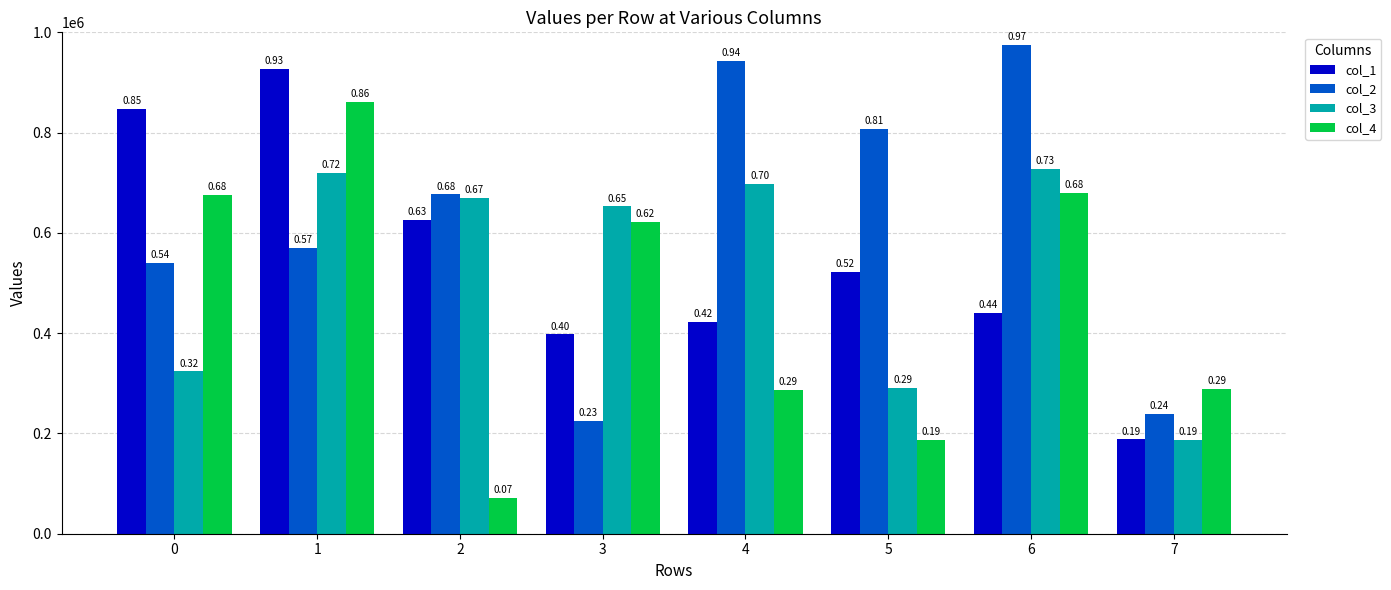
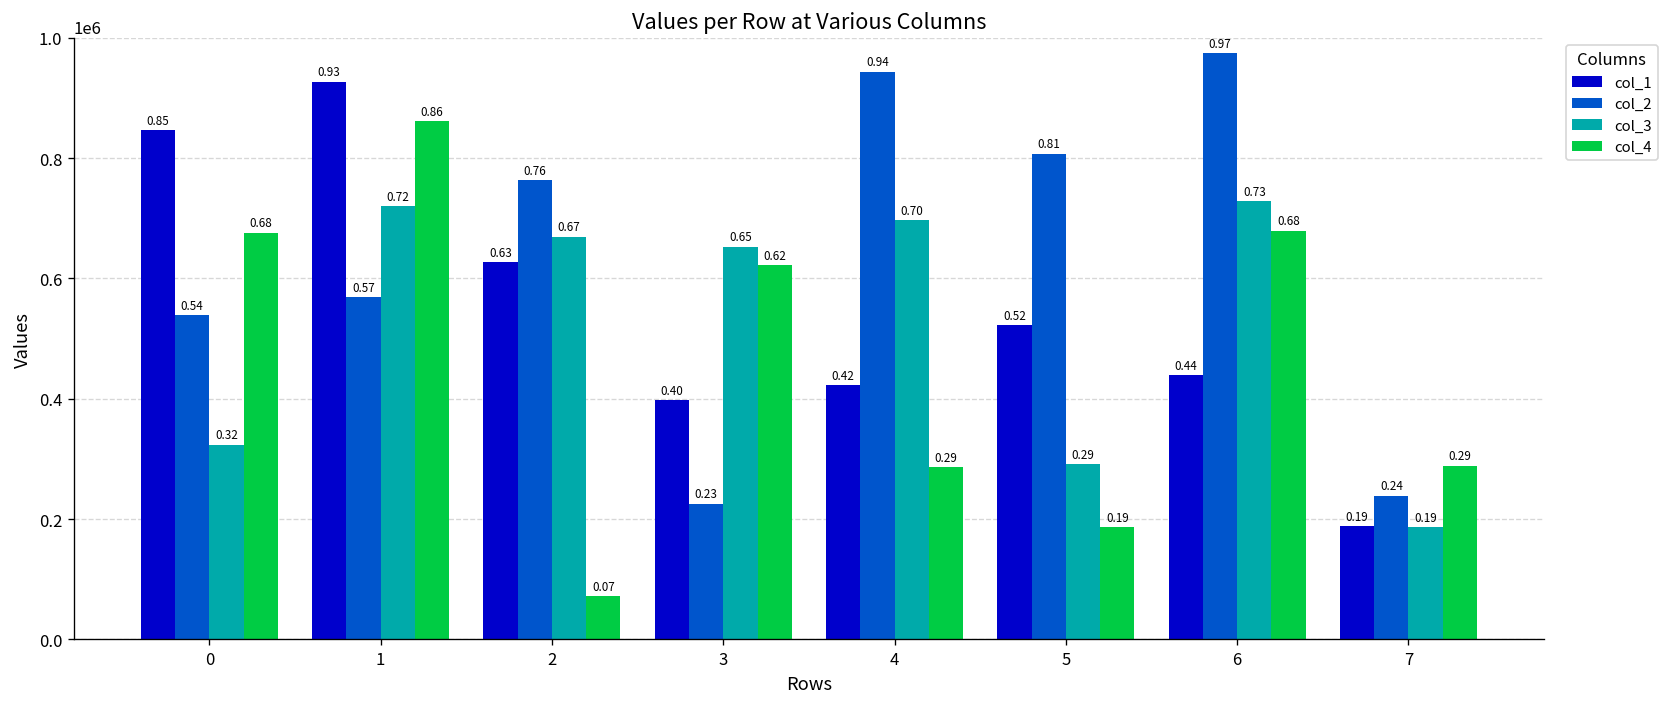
  {
    "col_2": {
-     "2": 0.68
+     "2": 0.76
    }
  }
